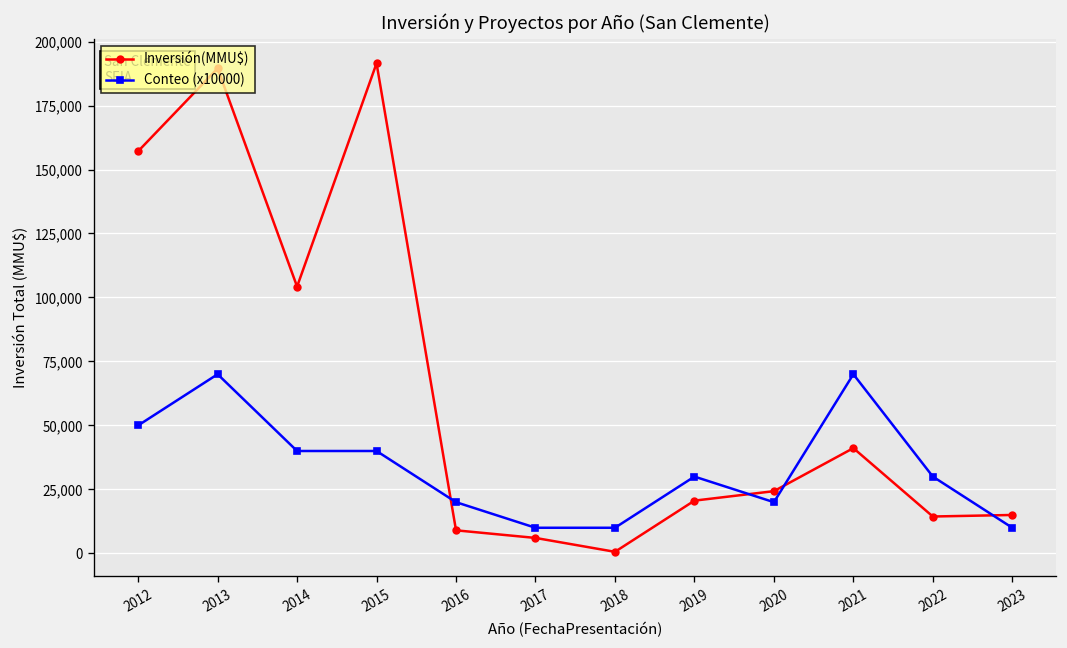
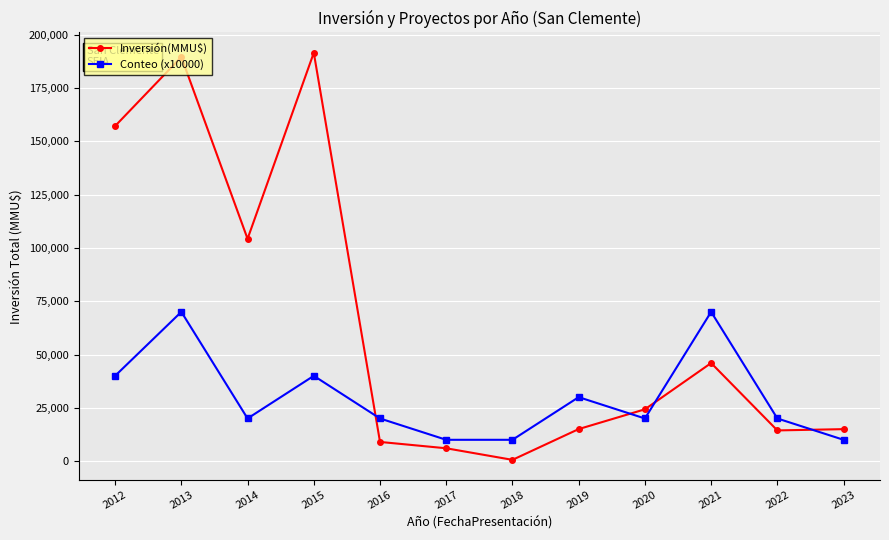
  {
    "Inversión(MMU$)": {
      "2012": "157,000",
      "2014": "104,000",
      "2015": "192,000",
      "2016": "9,000",
      "2017": "6,000",
      "2018": "1,000",
-     "2019": "21,000",
+     "2019": "15,000",
      "2020": "24,000",
-     "2021": "41,000",
+     "2021": "46,000",
      "2022": "14,000",
      "2023": "15,000"
    },
    "Conteo (x10000)": {
-     "2012": "50,000",
+     "2012": "40,000",
      "2013": "70,000",
-     "2014": "40,000",
+     "2014": "20,000",
      "2015": "40,000",
      "2016": "20,000",
      "2017": "10,000",
      "2018": "10,000",
      "2019": "30,000",
      "2020": "20,000",
      "2021": "70,000",
-     "2022": "30,000",
+     "2022": "20,000",
      "2023": "10,000"
    }
  }
